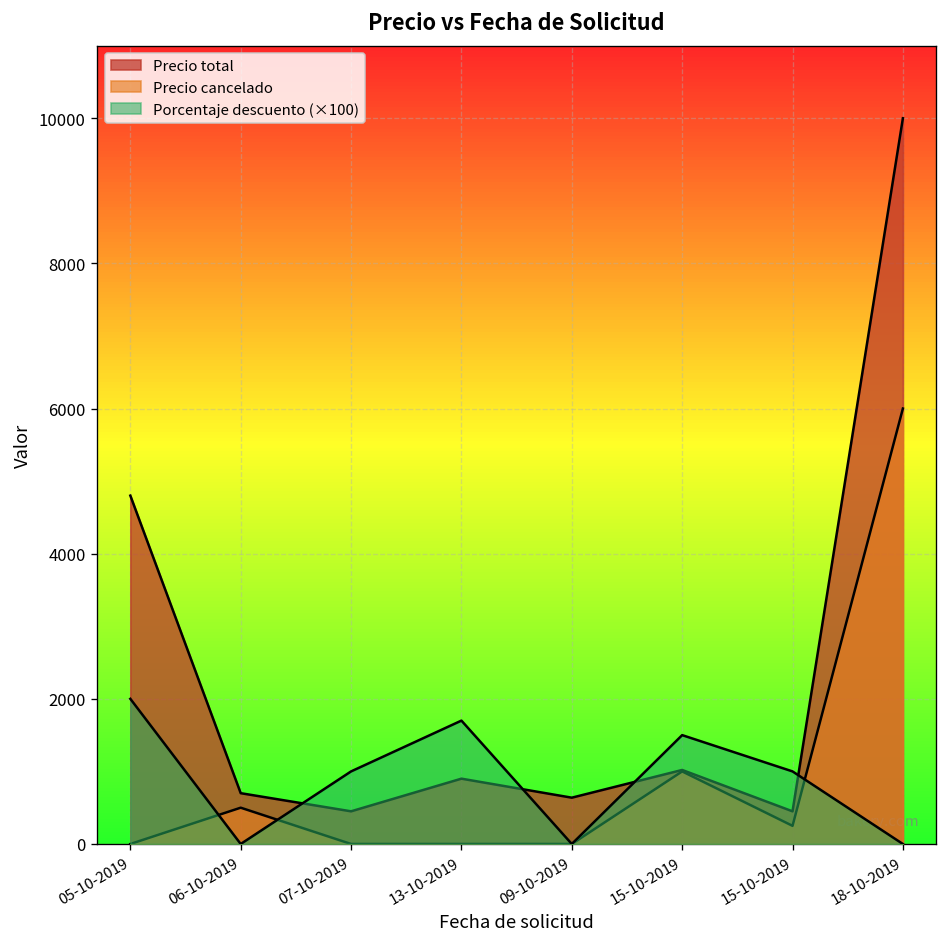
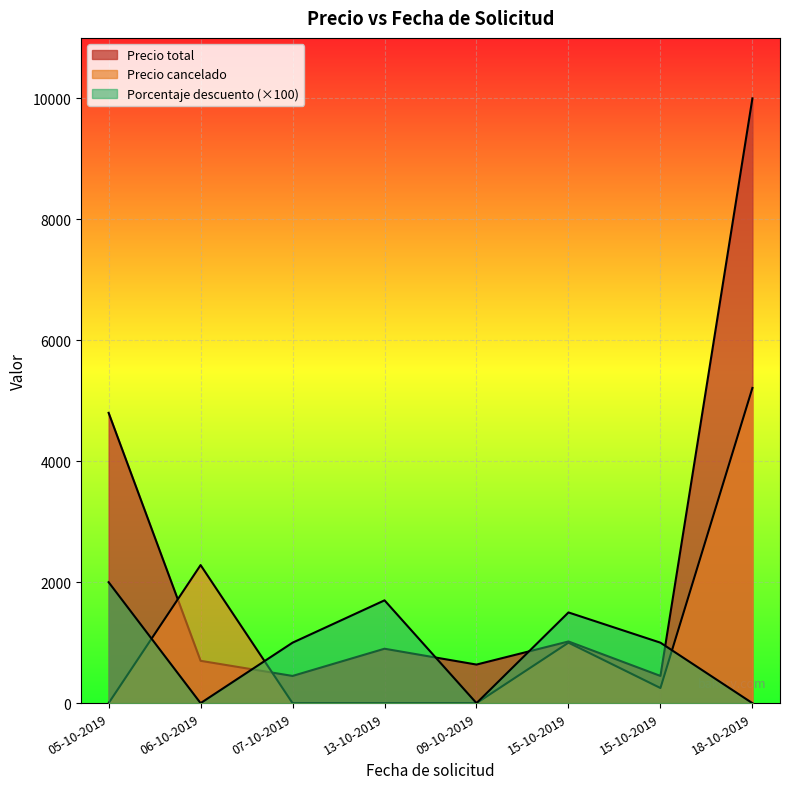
  {
    "Precio total": {
      "05-10-2019": 4800,
      "06-10-2019": 700,
      "07-10-2019": 500,
      "13-10-2019": 900,
      "09-10-2019": 600,
      "18-10-2019": 10000
    },
    "Precio cancelado": {
      "05-10-2019": 0,
-     "06-10-2019": 500,
+     "06-10-2019": 2300,
      "07-10-2019": 0,
      "13-10-2019": 0,
-     "18-10-2019": 6000
+     "18-10-2019": 5200
    },
    "Porcentaje descuento (×100)": {
      "05-10-2019": 2000,
      "06-10-2019": 0,
      "07-10-2019": 1000,
      "13-10-2019": 1700,
      "18-10-2019": 0
    }
  }
